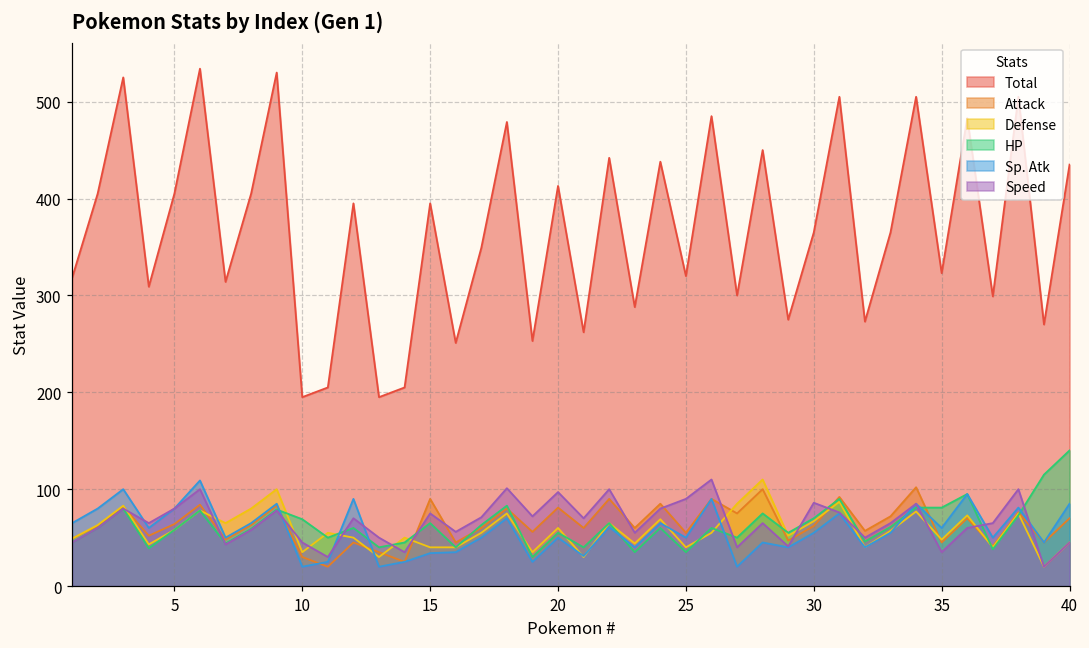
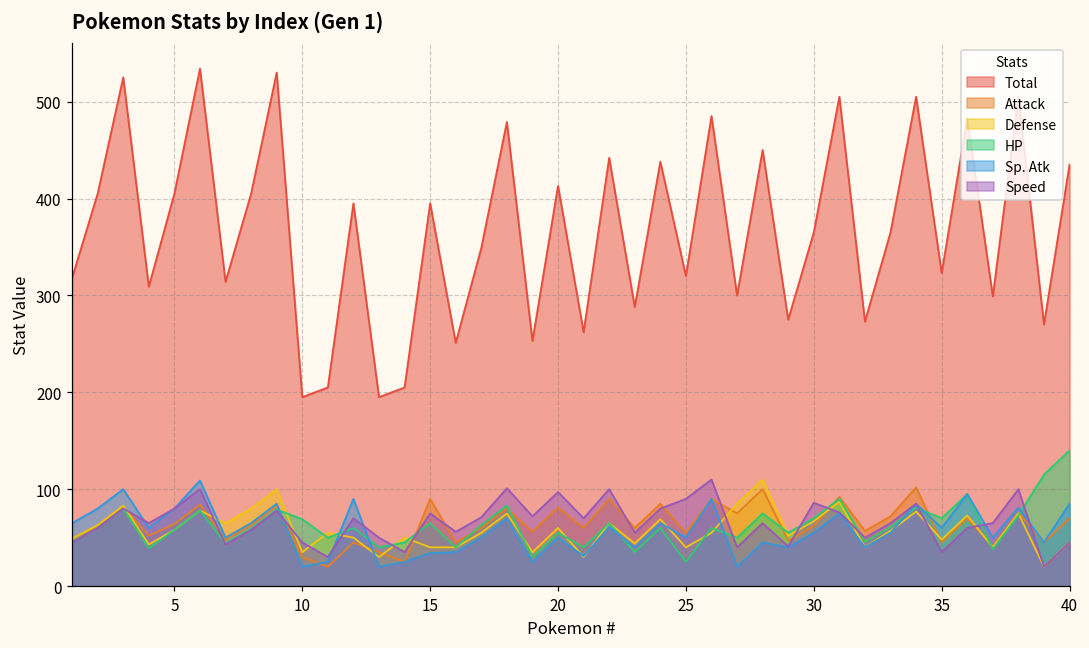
  {
    "HP": {
      "10": 70,
      "15": 70,
      "20": 60,
-     "25": 40,
+     "25": 30,
      "30": 70,
-     "35": 80,
+     "35": 70,
      "40": 140
    },
    "Sp. Atk": {
      "10": 20,
      "15": 30,
      "20": 50,
      "25": 50,
      "30": 60,
      "35": 60,
      "40": 90
    },
    "Speed": {
      "10": 50,
      "15": 80,
      "20": 100,
      "25": 90,
      "30": 90,
      "35": 40
    }
  }
